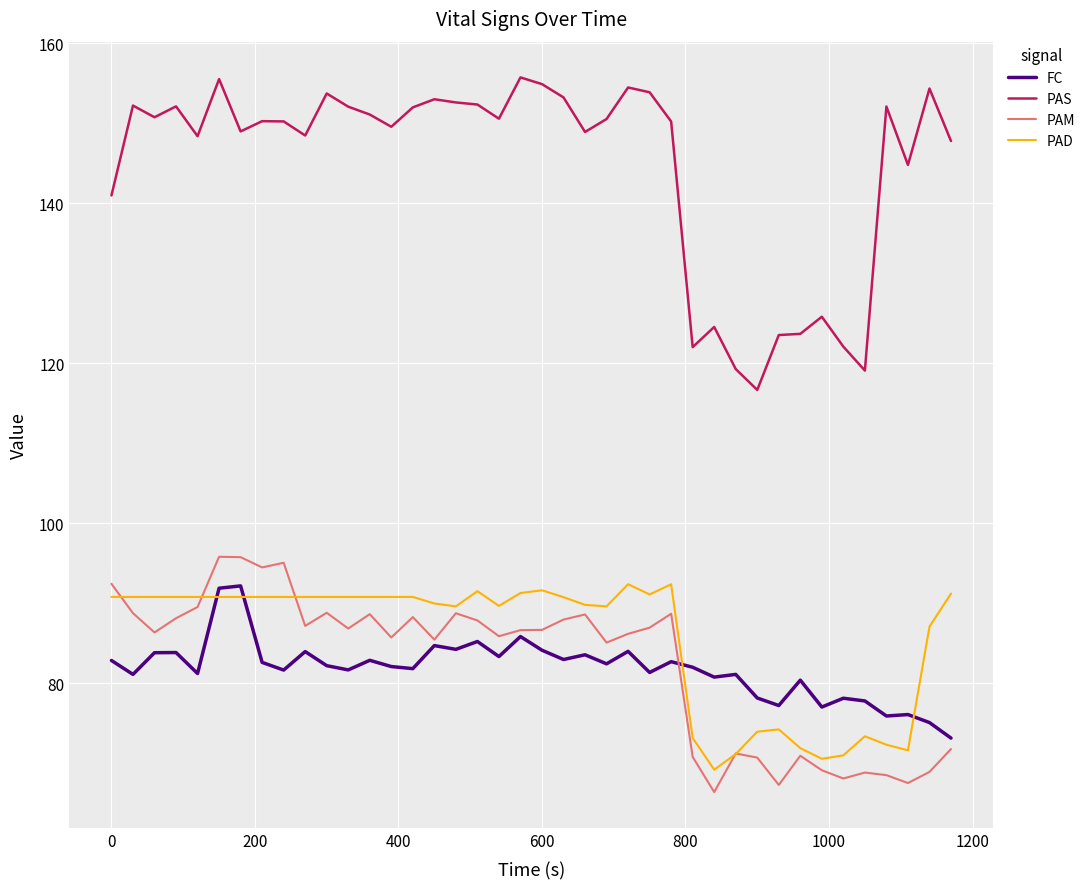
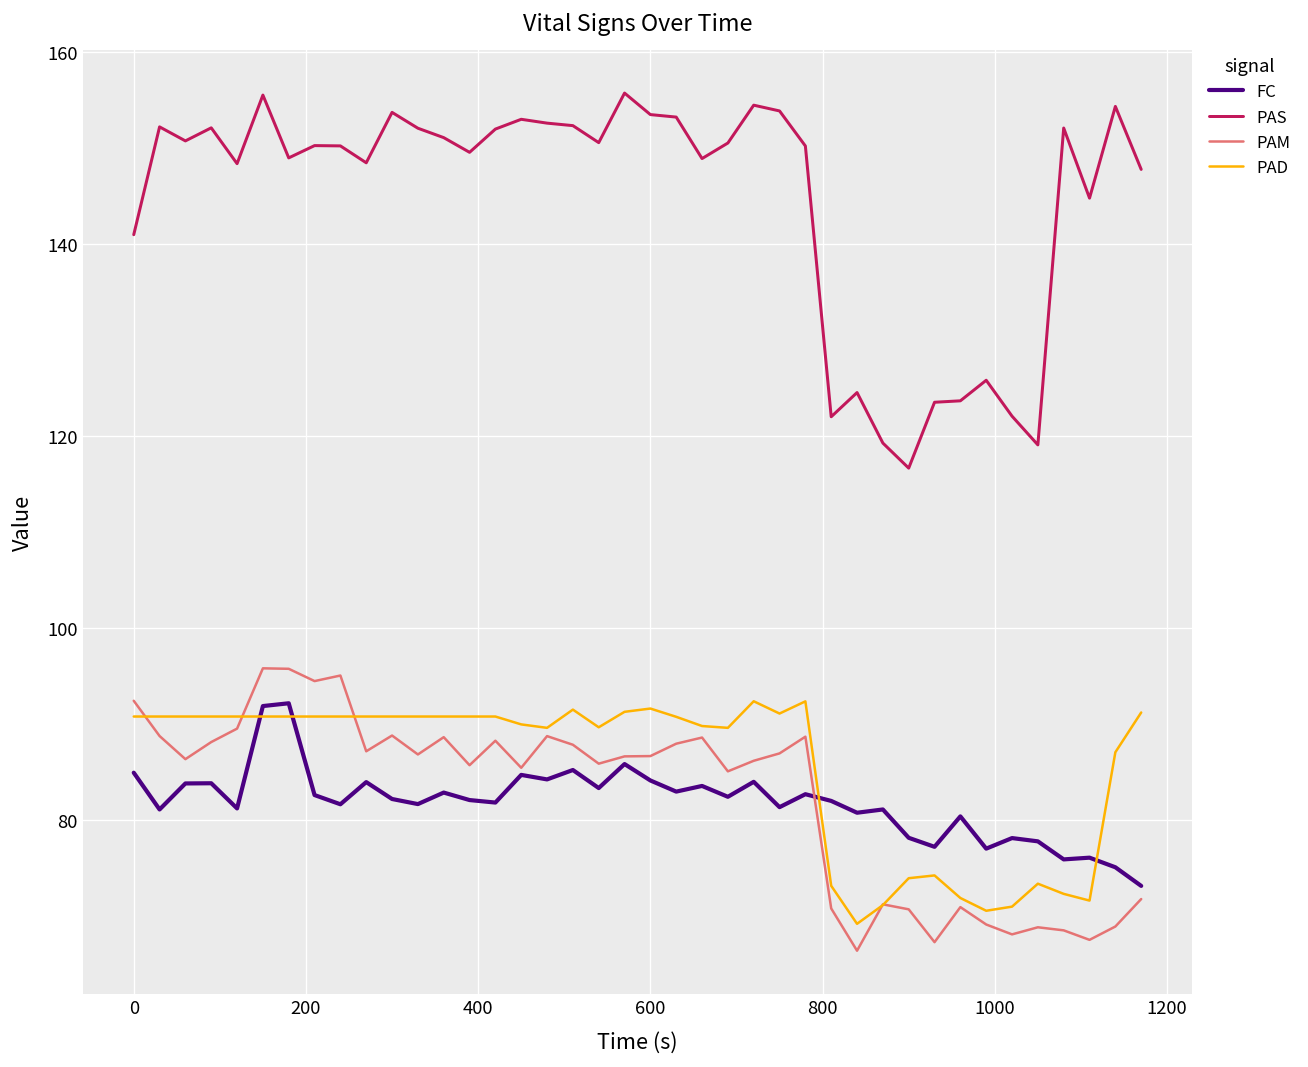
  {
    "FC": {
-     "0": 83,
+     "0": 85,
      "600": 84
    },
    "PAS": {
      "0": 141,
-     "600": 155
+     "600": 154
    },
    "PAM": {
      "0": 92,
      "600": 87
    },
    "PAD": {
      "0": 91,
      "600": 92
    }
  }
